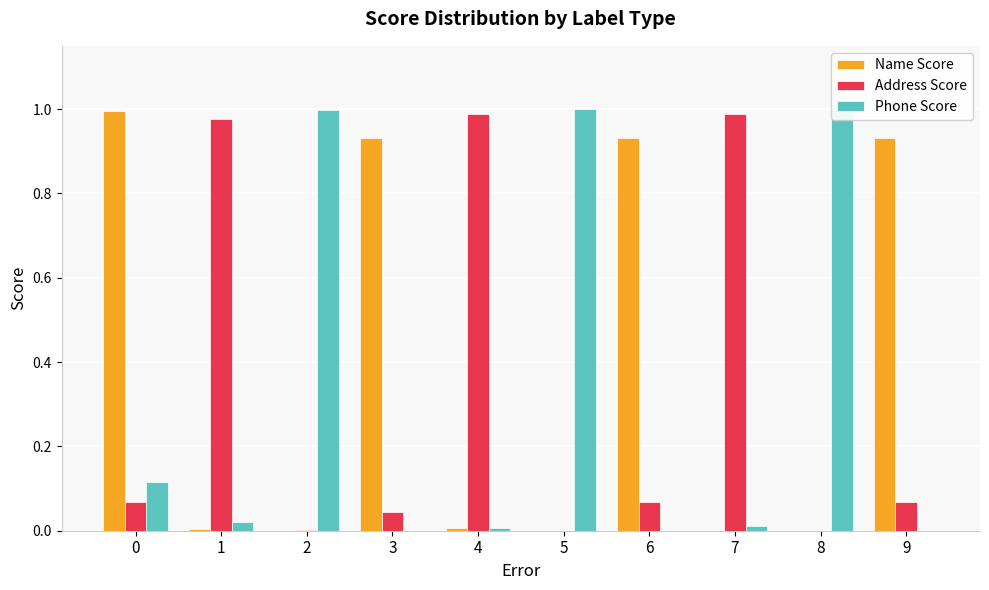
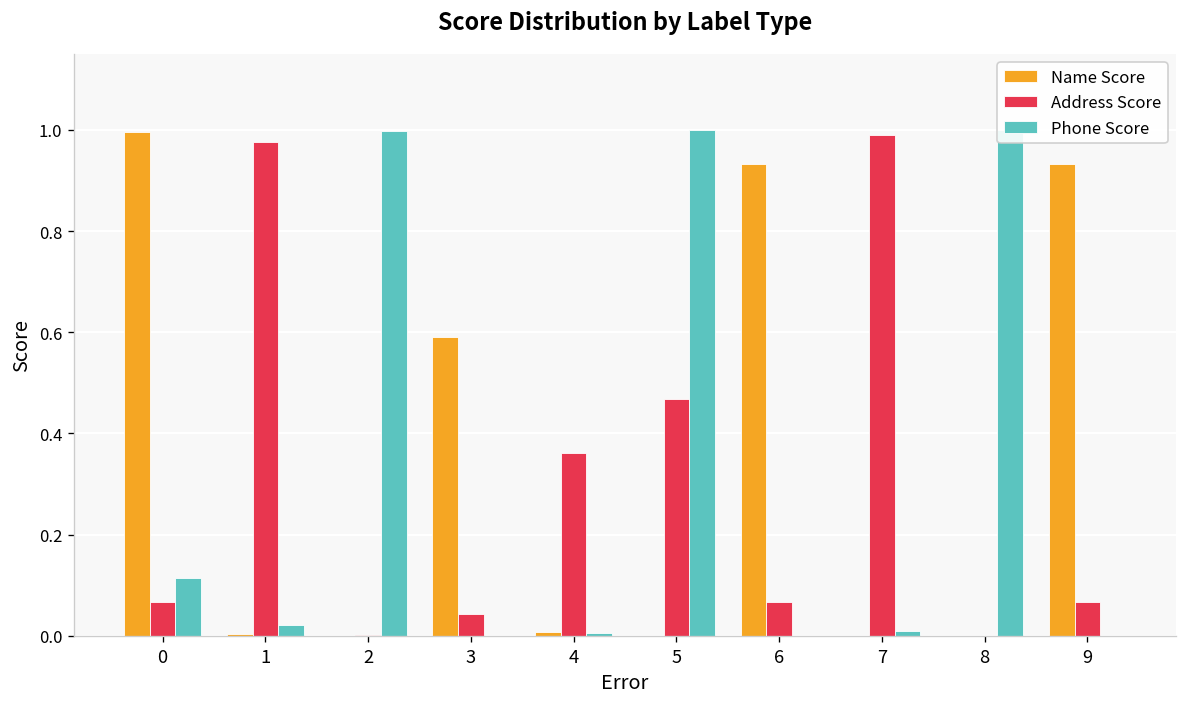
  {
    "Name Score": {
      "0": 1.00,
-     "3": 0.93,
+     "3": 0.59,
      "4": 0.01,
      "6": 0.93,
      "9": 0.93
    },
    "Address Score": {
      "0": 0.07,
      "1": 0.98,
      "3": 0.04,
-     "4": 0.99,
-     "5": 0.00,
+     "4": 0.36,
+     "5": 0.47,
      "6": 0.07,
      "7": 0.99,
      "9": 0.07
    },
    "Phone Score": {
      "0": 0.11,
      "1": 0.02,
      "2": 1.00,
      "5": 1.00,
      "7": 0.01
    }
  }
